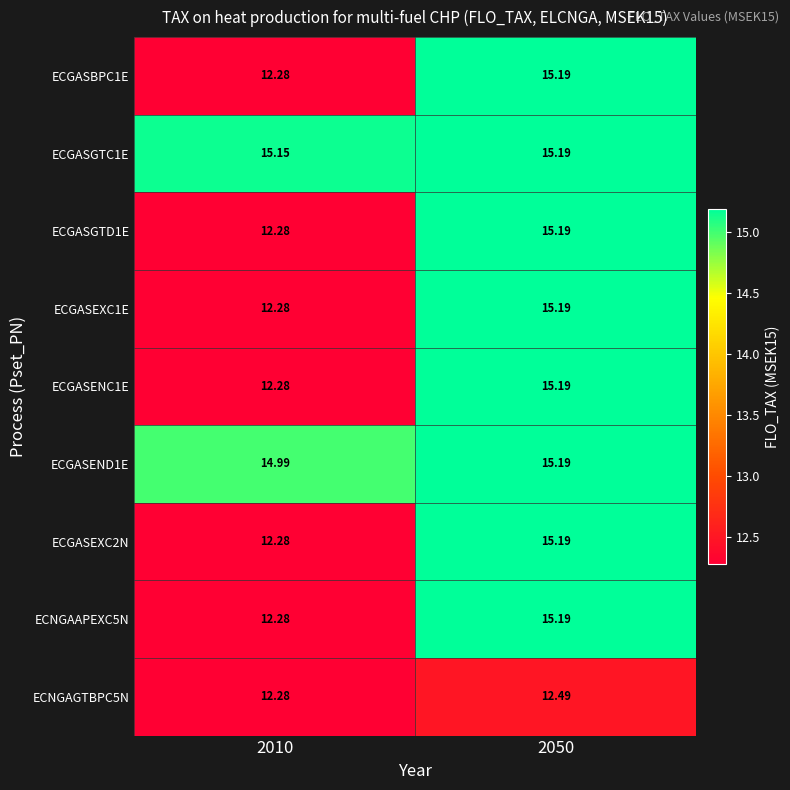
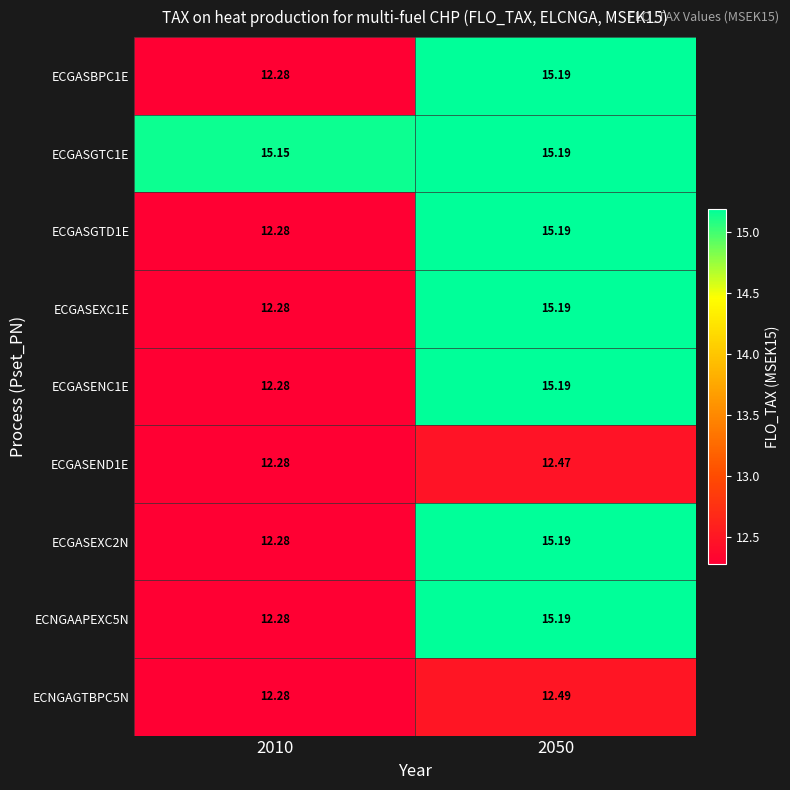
  {
    "ECGASBPC1E": {
      "2010": 12.28,
      "2050": 15.19
    },
    "ECGASGTC1E": {
      "2010": 15.15,
      "2050": 15.19
    },
    "ECGASGTD1E": {
      "2010": 12.28,
      "2050": 15.19
    },
    "ECGASEXC1E": {
      "2010": 12.28,
      "2050": 15.19
    },
    "ECGASENC1E": {
      "2010": 12.28,
      "2050": 15.19
    },
    "ECGASEND1E": {
-     "2010": 14.99,
-     "2050": 15.19
+     "2010": 12.28,
+     "2050": 12.47
    },
    "ECGASEXC2N": {
      "2010": 12.28,
      "2050": 15.19
    },
    "ECNGAAPEXC5N": {
      "2010": 12.28,
      "2050": 15.19
    },
    "ECNGAGTBPC5N": {
      "2010": 12.28,
      "2050": 12.49
    }
  }
